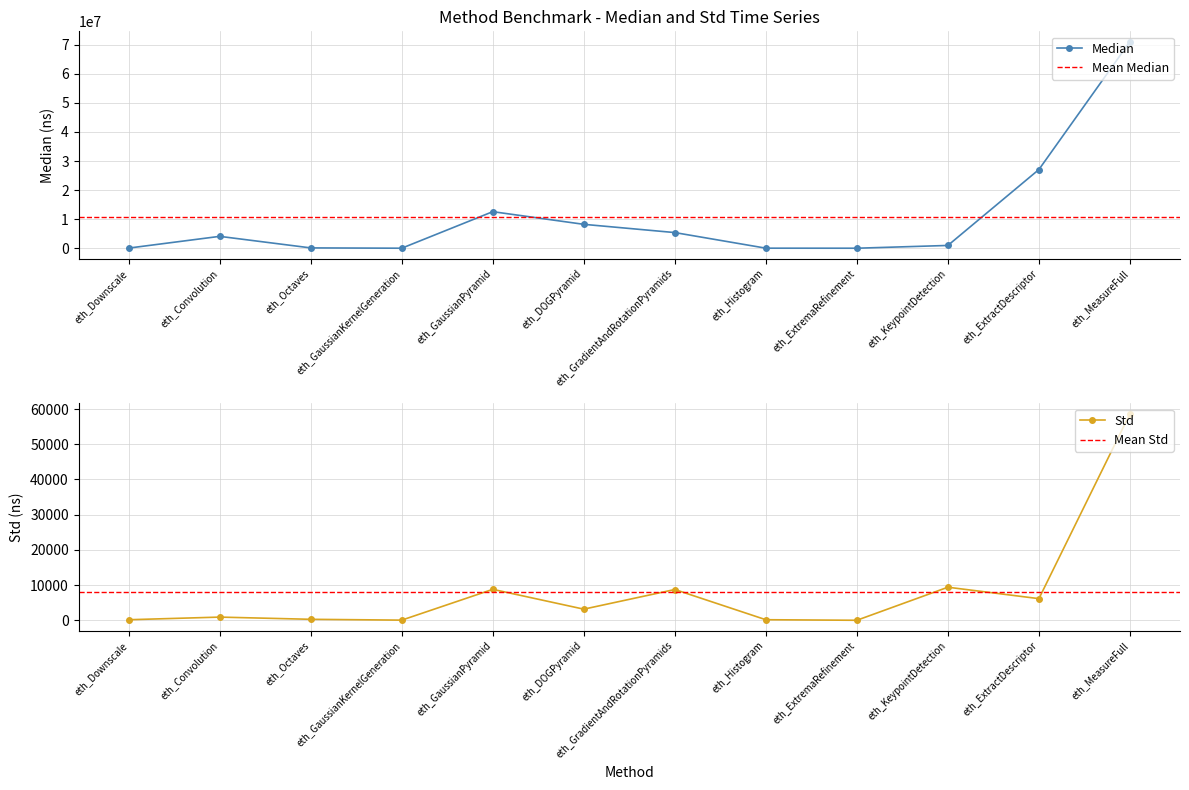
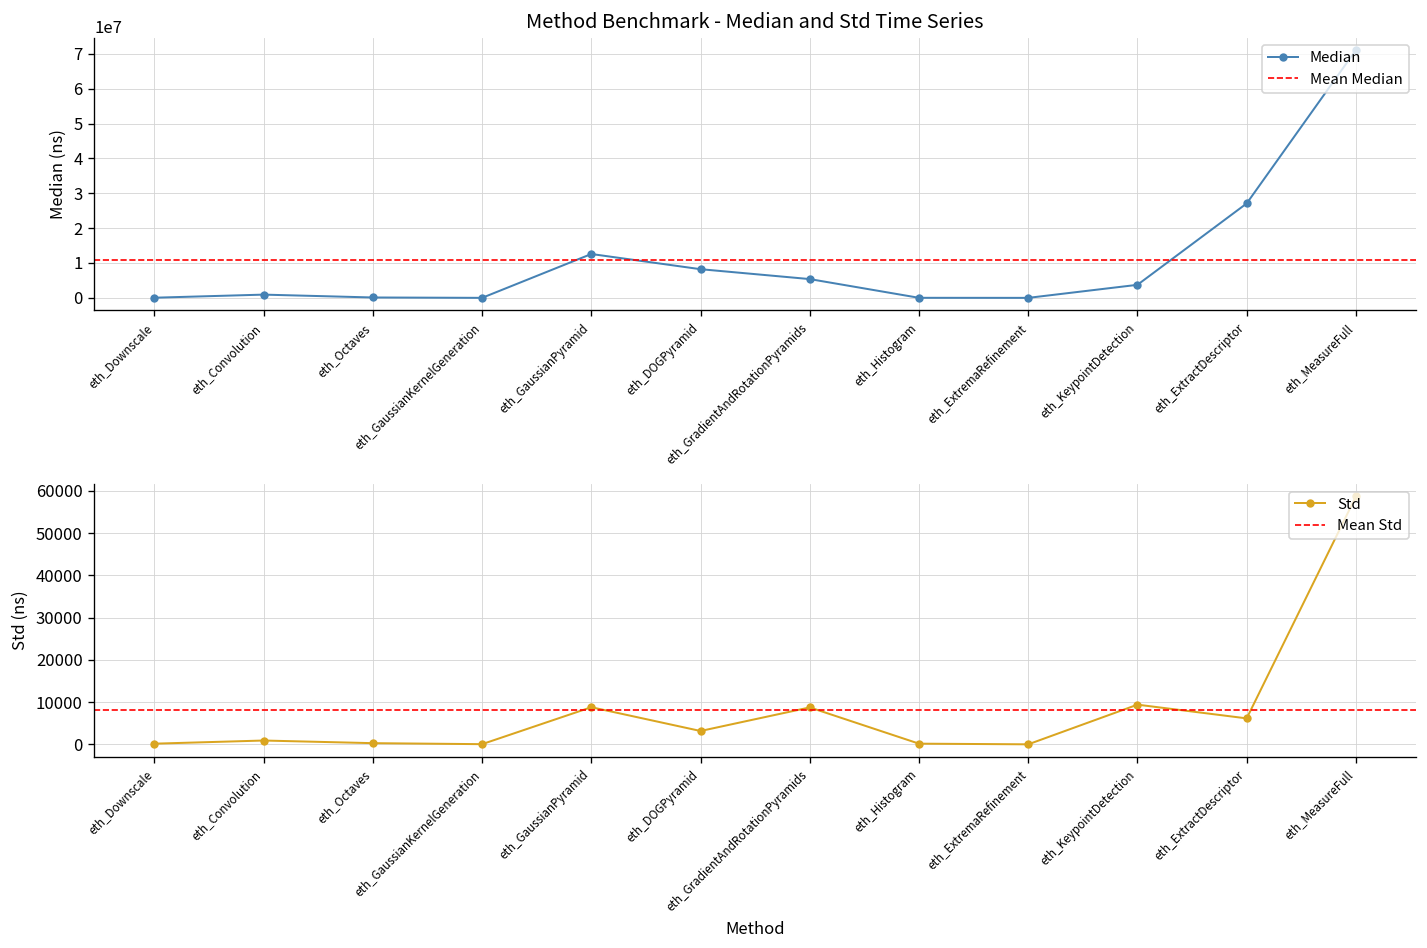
  {
    "Method Benchmark - Median and Std Time Series": {
      "eth_Downscale": 0,
-     "eth_Convolution": 4000000,
+     "eth_Convolution": 1000000,
      "eth_Octaves": 0,
      "eth_GaussianKernelGeneration": 0,
      "eth_GaussianPyramid": 13000000,
      "eth_DOGPyramid": 8000000,
      "eth_GradientAndRotationPyramids": 5000000,
      "eth_Histogram": 0,
      "eth_ExtremaRefinement": 0,
-     "eth_KeypointDetection": 1000000,
+     "eth_KeypointDetection": 4000000,
      "eth_ExtractDescriptor": 27000000
    }
  }
